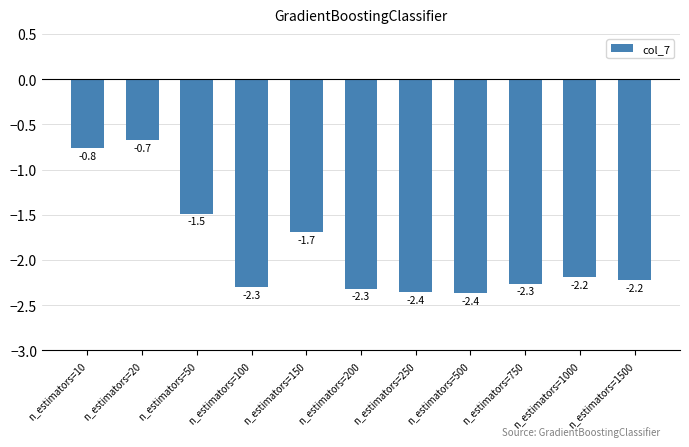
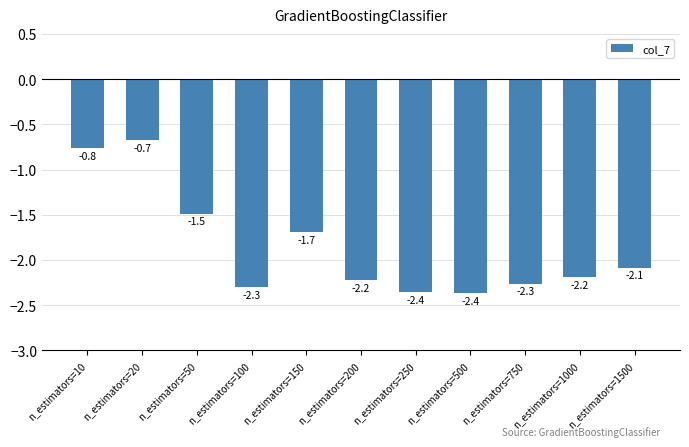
  {
    "n_estimators=10": -0.8,
    "n_estimators=20": -0.7,
    "n_estimators=50": -1.5,
    "n_estimators=100": -2.3,
    "n_estimators=150": -1.7,
-   "n_estimators=200": -2.3,
+   "n_estimators=200": -2.2,
    "n_estimators=250": -2.4,
    "n_estimators=500": -2.4,
    "n_estimators=750": -2.3,
    "n_estimators=1000": -2.2,
-   "n_estimators=1500": -2.2
+   "n_estimators=1500": -2.1
  }
